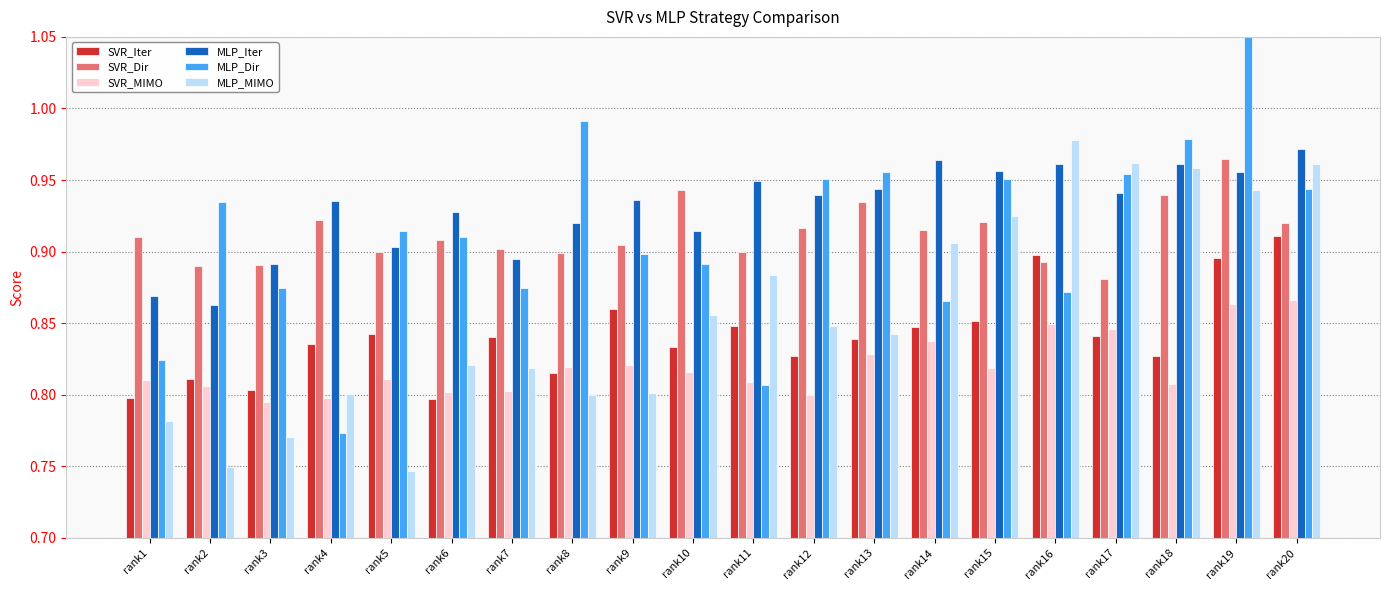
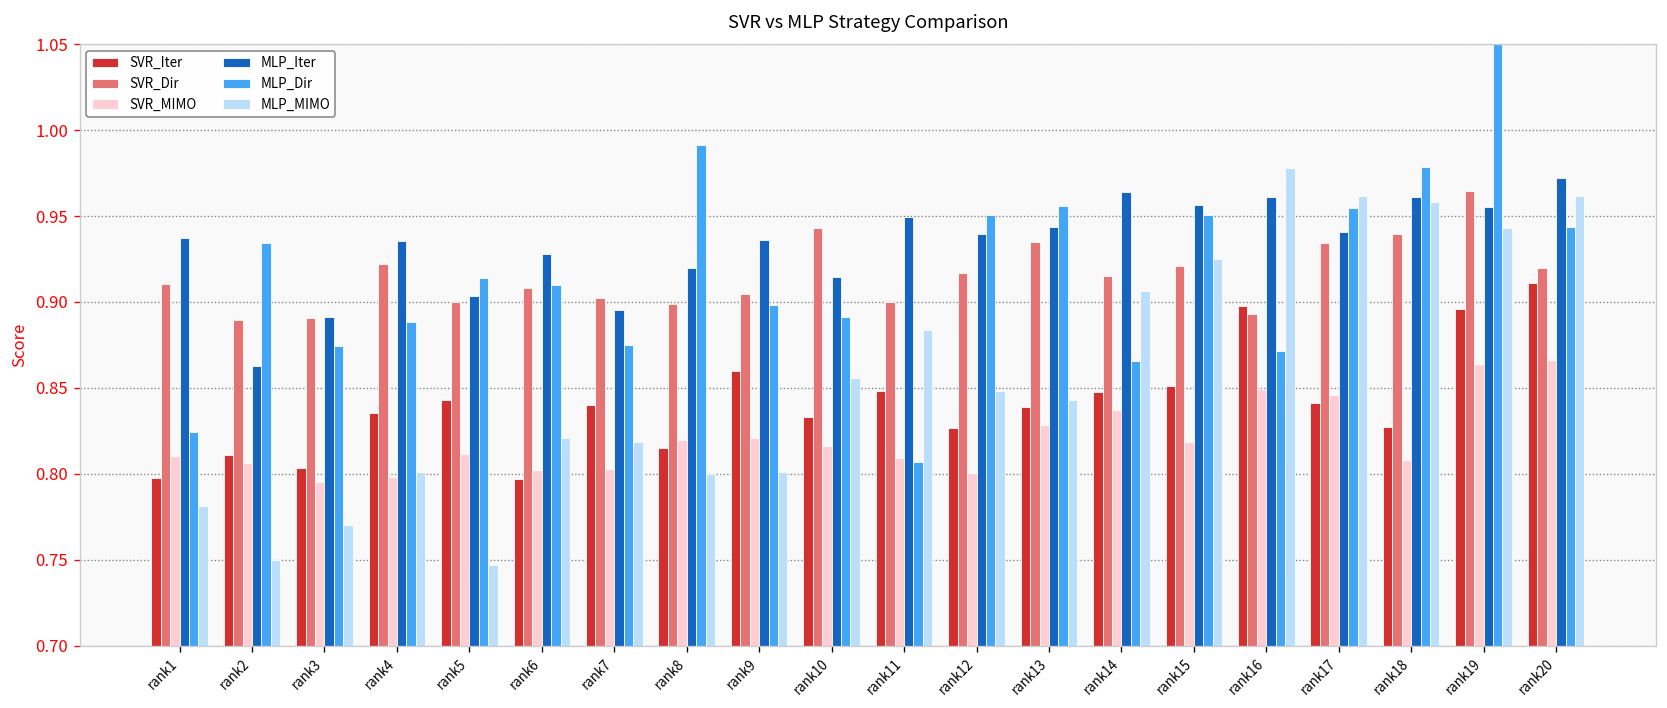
  {
    "SVR_Iter": {
      "rank1": 0.798,
      "rank2": 0.811,
      "rank3": 0.803,
      "rank4": 0.835,
      "rank5": 0.843,
      "rank6": 0.797,
      "rank7": 0.840,
      "rank8": 0.815,
      "rank9": 0.860,
      "rank10": 0.833,
      "rank11": 0.848,
      "rank12": 0.827,
      "rank13": 0.839,
      "rank14": 0.847,
      "rank15": 0.851,
      "rank16": 0.898,
      "rank17": 0.841,
      "rank18": 0.827,
      "rank19": 0.896,
      "rank20": 0.911
    },
    "SVR_Dir": {
      "rank1": 0.910,
      "rank2": 0.890,
      "rank3": 0.891,
      "rank4": 0.922,
      "rank5": 0.900,
      "rank6": 0.908,
      "rank7": 0.902,
      "rank8": 0.899,
      "rank9": 0.905,
      "rank10": 0.943,
      "rank11": 0.900,
      "rank12": 0.917,
      "rank13": 0.935,
      "rank14": 0.915,
      "rank15": 0.921,
      "rank16": 0.893,
-     "rank17": 0.881,
+     "rank17": 0.934,
      "rank18": 0.939,
      "rank19": 0.965,
      "rank20": 0.920
    },
    "SVR_MIMO": {
      "rank1": 0.810,
      "rank2": 0.806,
      "rank3": 0.795,
      "rank4": 0.798,
      "rank5": 0.811,
      "rank6": 0.802,
      "rank7": 0.803,
      "rank8": 0.820,
      "rank9": 0.821,
      "rank10": 0.816,
      "rank11": 0.809,
      "rank12": 0.800,
      "rank13": 0.829,
      "rank14": 0.837,
      "rank15": 0.819,
      "rank16": 0.850,
      "rank17": 0.846,
      "rank18": 0.808,
      "rank19": 0.864,
      "rank20": 0.866
    },
    "MLP_Iter": {
-     "rank1": 0.869,
+     "rank1": 0.937,
      "rank2": 0.863,
      "rank3": 0.891,
      "rank4": 0.936,
      "rank5": 0.903,
      "rank6": 0.928,
      "rank7": 0.895,
      "rank8": 0.920,
      "rank9": 0.936,
      "rank10": 0.915,
      "rank11": 0.950,
      "rank12": 0.940,
      "rank13": 0.944,
      "rank14": 0.964,
      "rank15": 0.956,
      "rank16": 0.961,
      "rank17": 0.941,
      "rank18": 0.961,
      "rank19": 0.955,
      "rank20": 0.972
    },
    "MLP_Dir": {
      "rank1": 0.824,
      "rank2": 0.934,
      "rank3": 0.874,
-     "rank4": 0.773,
+     "rank4": 0.888,
      "rank5": 0.914,
      "rank6": 0.910,
      "rank7": 0.875,
      "rank8": 0.991,
      "rank9": 0.898,
      "rank10": 0.891,
      "rank11": 0.807,
      "rank12": 0.951,
      "rank13": 0.956,
      "rank14": 0.866,
      "rank15": 0.950,
      "rank16": 0.871,
      "rank17": 0.955,
      "rank18": 0.979,
      "rank20": 0.944
    },
    "MLP_MIMO": {
      "rank1": 0.781,
      "rank2": 0.750,
      "rank3": 0.770,
      "rank4": 0.801,
      "rank5": 0.747,
      "rank6": 0.821,
      "rank7": 0.819,
      "rank8": 0.800,
      "rank9": 0.801,
      "rank10": 0.856,
      "rank11": 0.884,
      "rank12": 0.848,
      "rank13": 0.843,
      "rank14": 0.906,
      "rank15": 0.925,
      "rank16": 0.978,
      "rank17": 0.962,
      "rank18": 0.958,
      "rank19": 0.943,
      "rank20": 0.962
    }
  }
